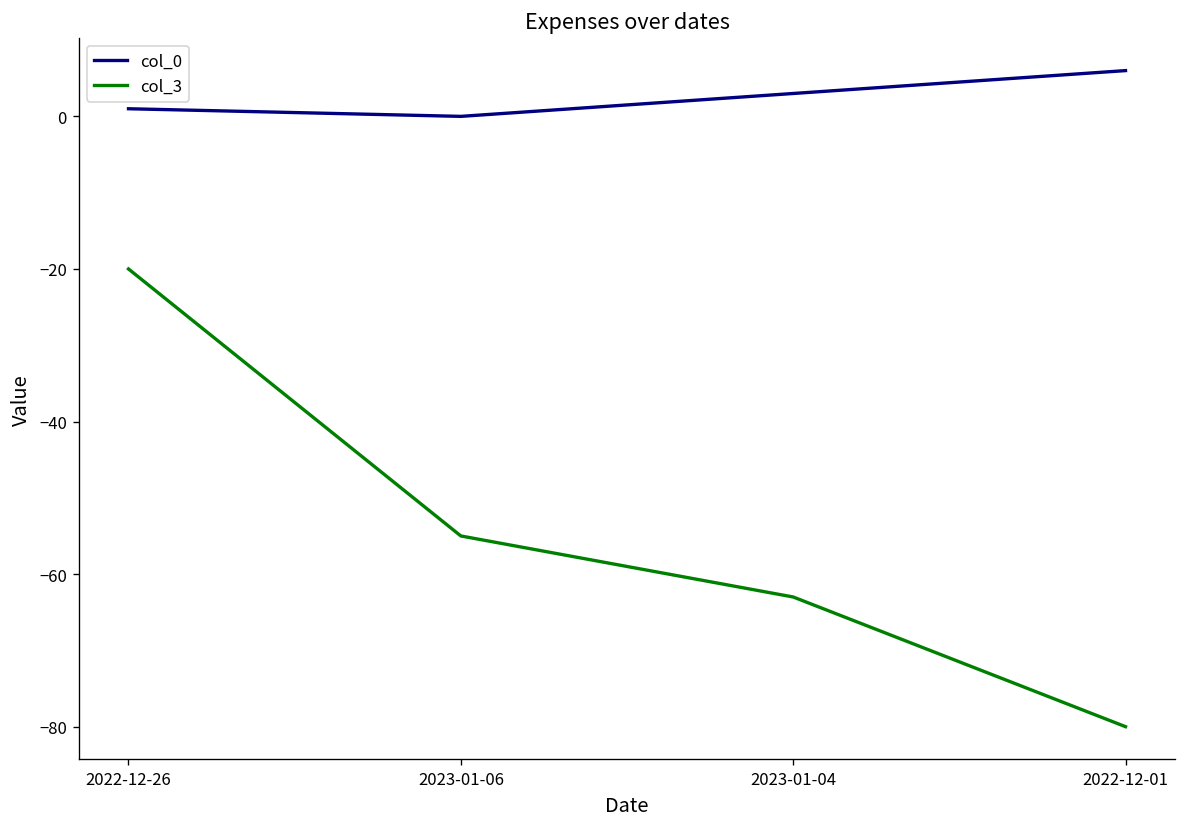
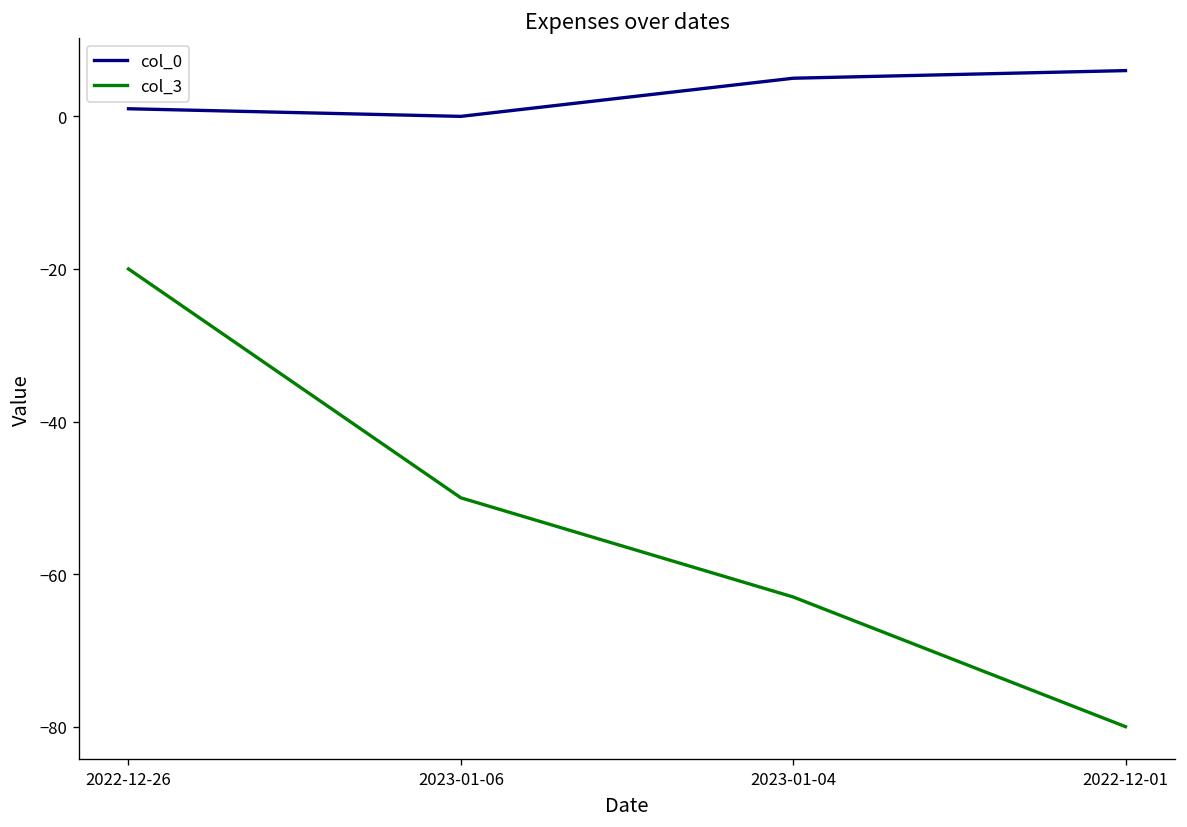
  {
    "col_0": {
      "2022-12-26": 1,
      "2023-01-06": 0,
-     "2023-01-04": 3,
+     "2023-01-04": 5,
      "2022-12-01": 6
    },
    "col_3": {
      "2022-12-26": -20,
-     "2023-01-06": -55,
+     "2023-01-06": -50,
      "2023-01-04": -63,
      "2022-12-01": -80
    }
  }
